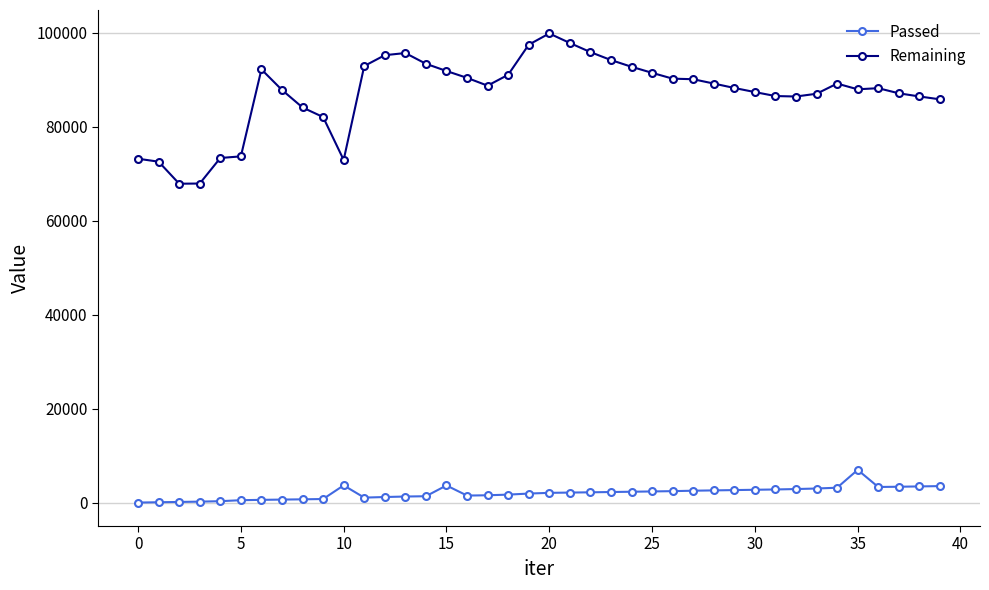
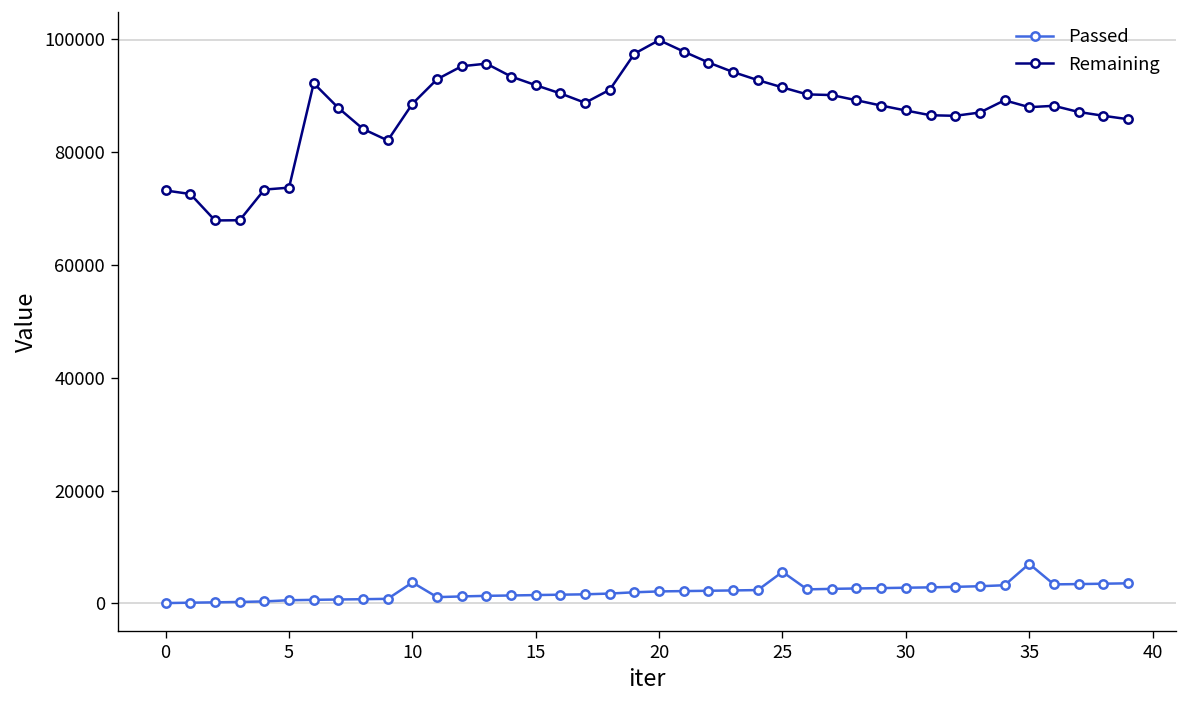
  {
    "Passed": {
      "0": 0,
      "5": 1000,
      "10": 4000,
-     "15": 4000,
+     "15": 1000,
      "20": 2000,
-     "25": 2000,
+     "25": 6000,
      "30": 3000,
      "35": 7000
    },
    "Remaining": {
      "0": 73000,
      "5": 74000,
-     "10": 73000,
+     "10": 89000,
      "15": 92000,
      "20": 100000,
      "25": 91000,
      "30": 87000,
      "35": 88000
    }
  }
